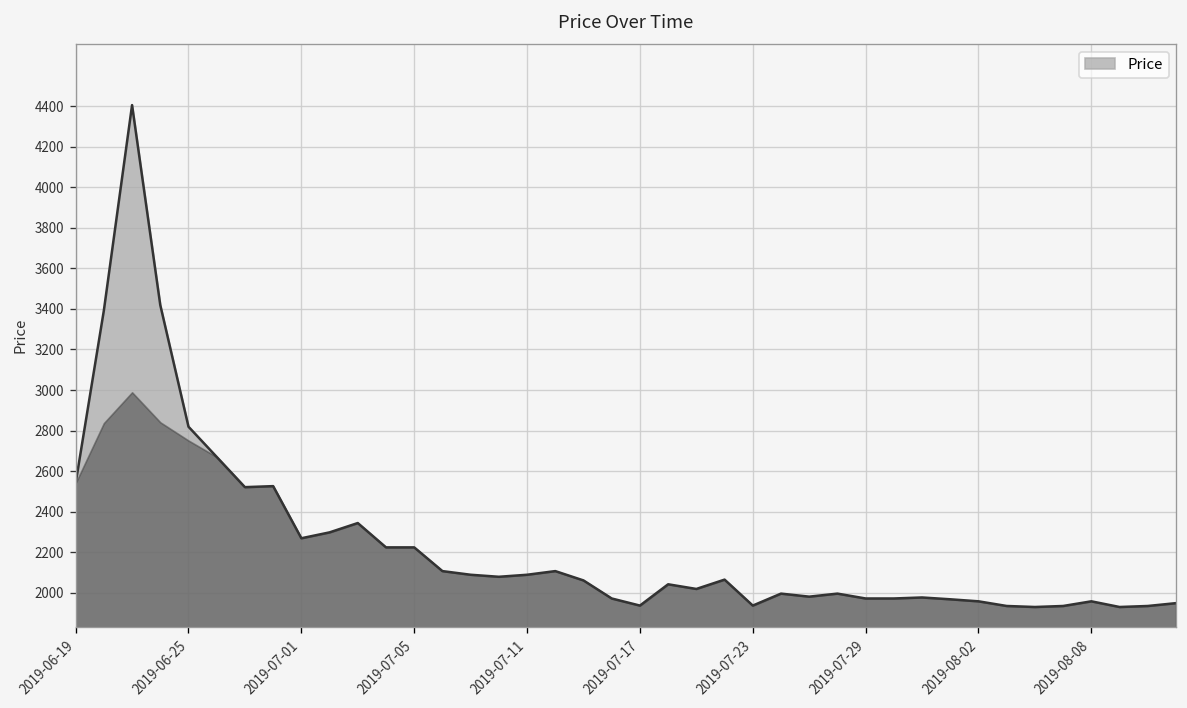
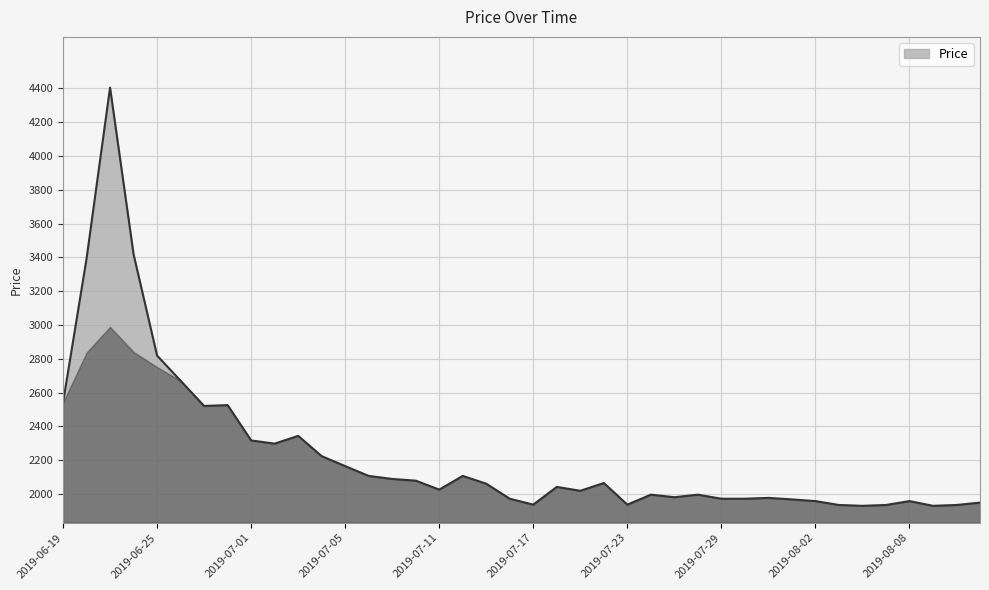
  {
    "Price": {
      "2019-06-25": 2820,
-     "2019-07-01": 2270,
-     "2019-07-05": 2220,
-     "2019-07-11": 2090
+     "2019-07-01": 2320,
+     "2019-07-05": 2170,
+     "2019-07-11": 2030
    }
  }
